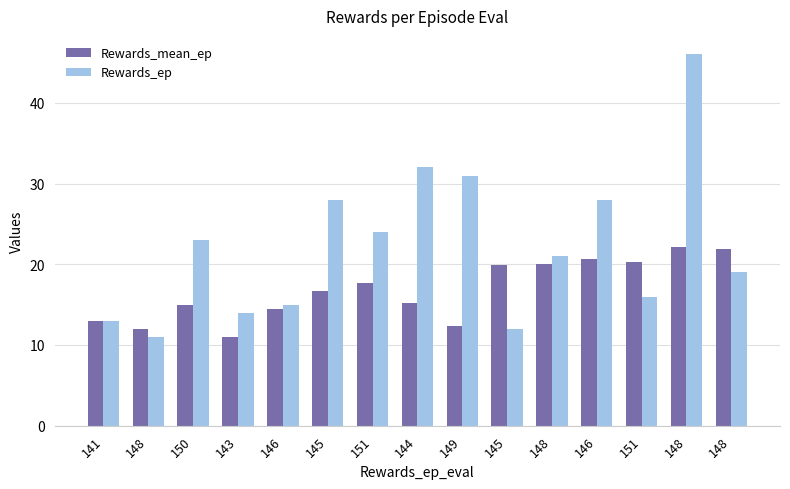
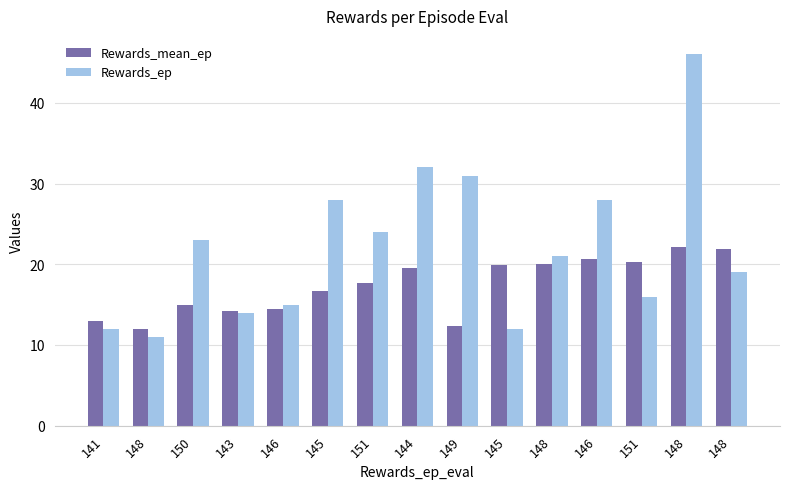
  {
    "Rewards_mean_ep": {
      "141": 13,
      "150": 15,
-     "143": 11,
-     "144": 15,
+     "143": 14,
+     "144": 20,
      "149": 12
    },
    "Rewards_ep": {
-     "141": 13,
+     "141": 12,
      "150": 23,
      "143": 14,
      "144": 32,
      "149": 31
    }
  }
